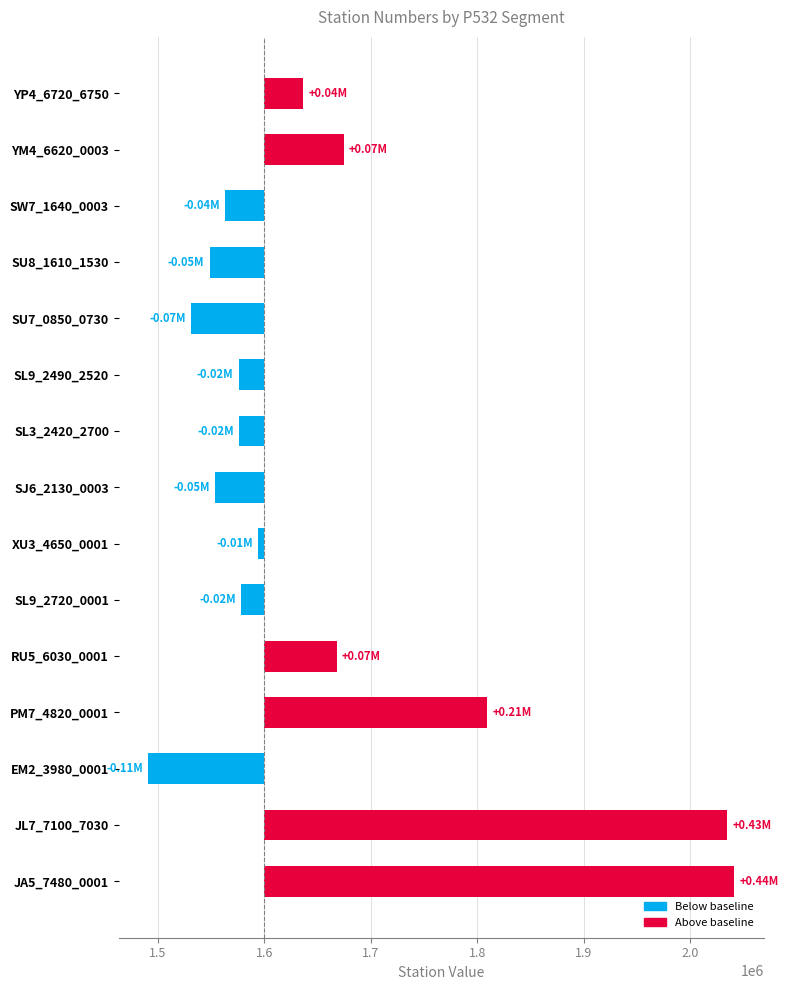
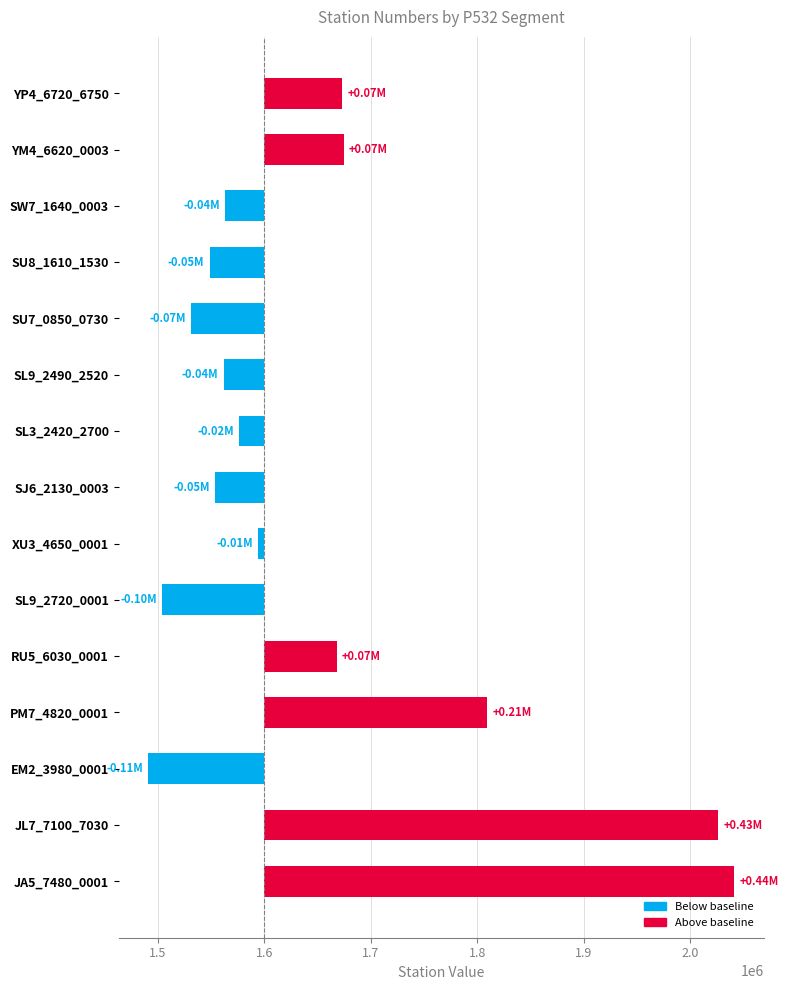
  {
-   "YP4_6720_6750": "+0.04M",
+   "YP4_6720_6750": "+0.07M",
    "YM4_6620_0003": "+0.07M",
    "SW7_1640_0003": "-0.04M",
    "SU8_1610_1530": "-0.05M",
    "SU7_0850_0730": "-0.07M",
-   "SL9_2490_2520": "-0.02M",
+   "SL9_2490_2520": "-0.04M",
    "SL3_2420_2700": "-0.02M",
    "SJ6_2130_0003": "-0.05M",
    "XU3_4650_0001": "-0.01M",
-   "SL9_2720_0001": "-0.02M",
+   "SL9_2720_0001": "-0.10M",
    "RU5_6030_0001": "+0.07M",
    "PM7_4820_0001": "+0.21M",
    "EM2_3980_0001": "-0.11M",
-   "JL7_7100_7030": "2035000",
+   "JL7_7100_7030": "2026000",
    "JA5_7480_0001": "+0.44M"
  }
